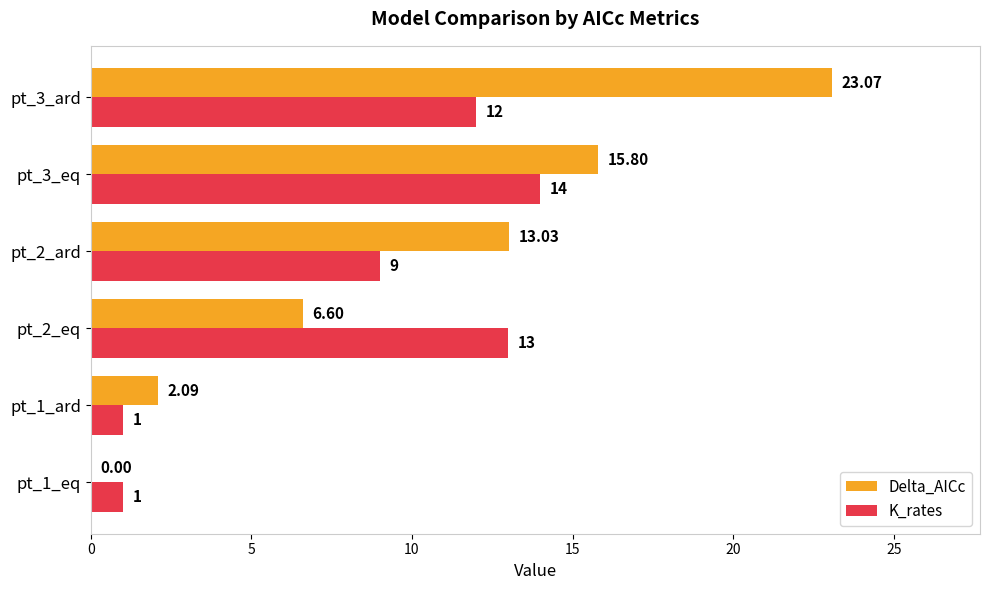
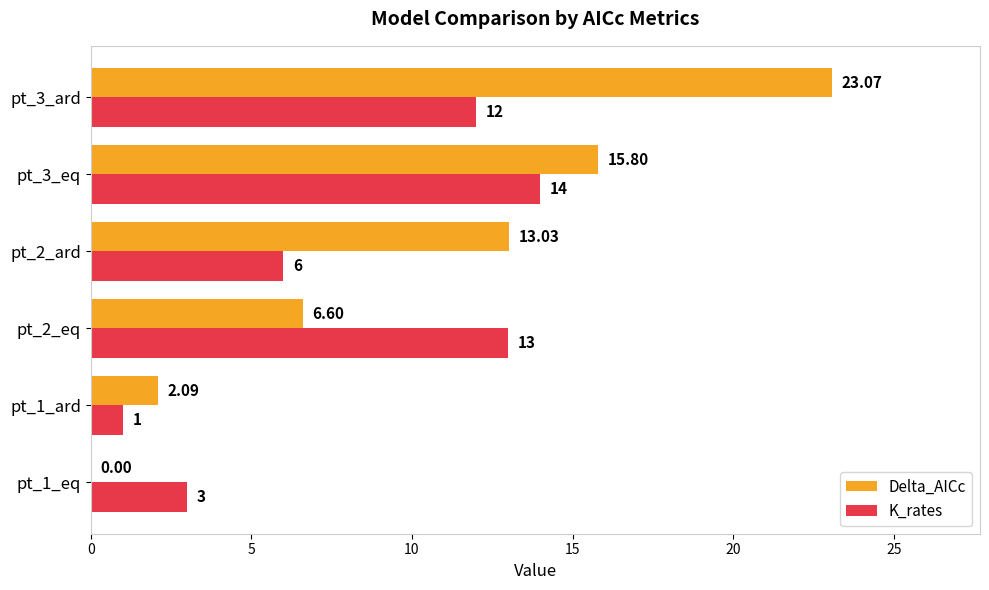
  {
    "Delta_AICc": {
      "pt_3_ard": 23.07,
      "pt_3_eq": 15.80,
      "pt_2_ard": 13.03,
      "pt_2_eq": 6.60,
      "pt_1_ard": 2.09,
      "pt_1_eq": 0.00
    },
    "K_rates": {
      "pt_3_ard": 12,
      "pt_3_eq": 14,
-     "pt_2_ard": 9,
+     "pt_2_ard": 6,
      "pt_2_eq": 13,
      "pt_1_ard": 1,
-     "pt_1_eq": 1
+     "pt_1_eq": 3
    }
  }
